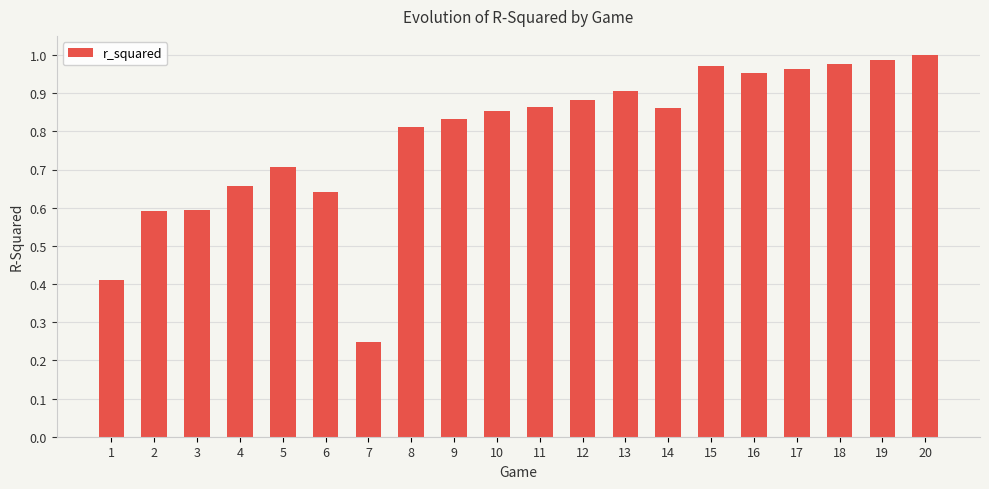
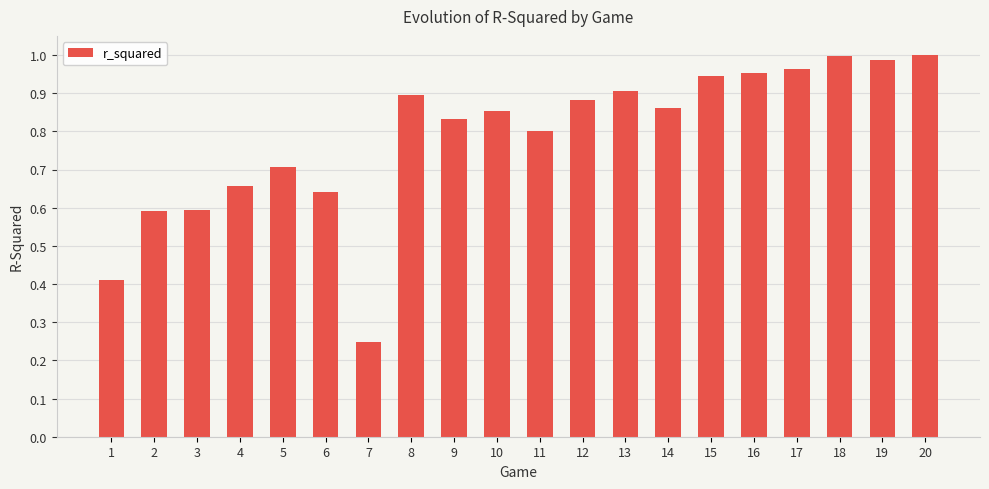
  {
    "1": 0.41,
    "2": 0.59,
    "3": 0.59,
    "4": 0.66,
    "5": 0.71,
    "6": 0.64,
    "7": 0.25,
-   "8": 0.81,
+   "8": 0.90,
    "9": 0.83,
    "10": 0.85,
-   "11": 0.86,
+   "11": 0.80,
    "12": 0.88,
    "13": 0.91,
    "14": 0.86,
-   "15": 0.97,
+   "15": 0.94,
    "16": 0.95,
    "17": 0.96,
-   "18": 0.98,
+   "18": 1.00,
    "19": 0.99,
    "20": 1.00
  }
